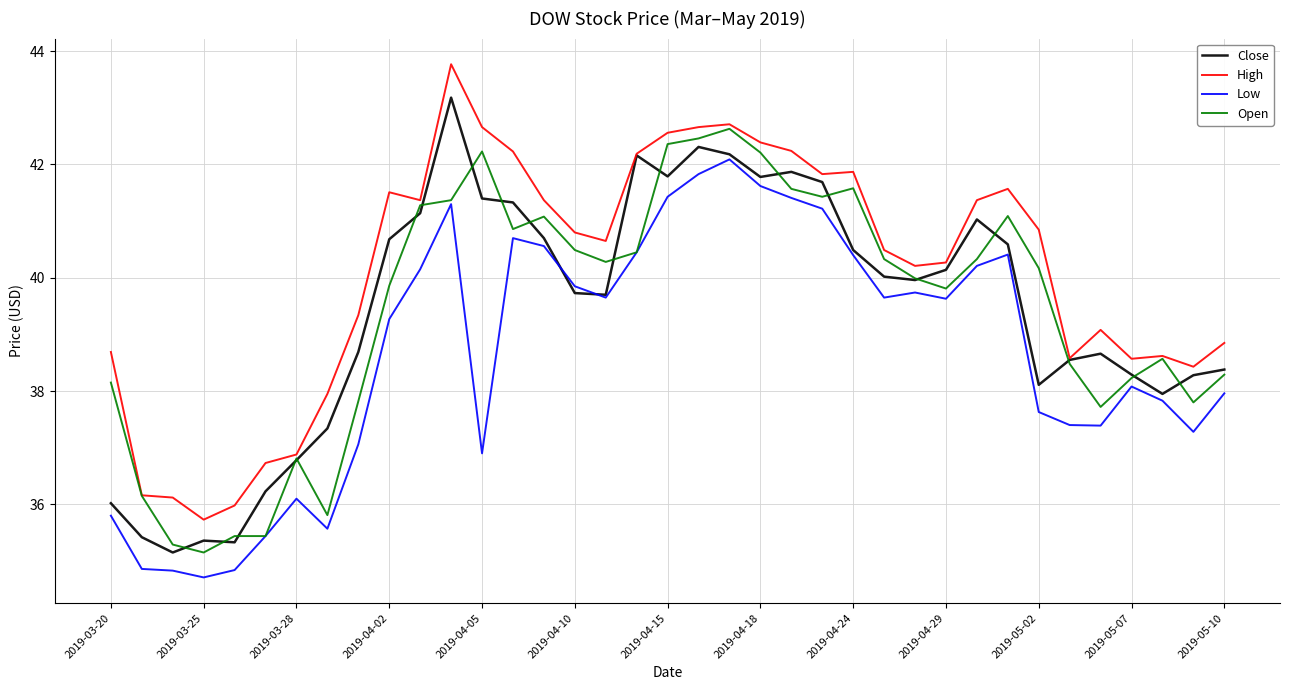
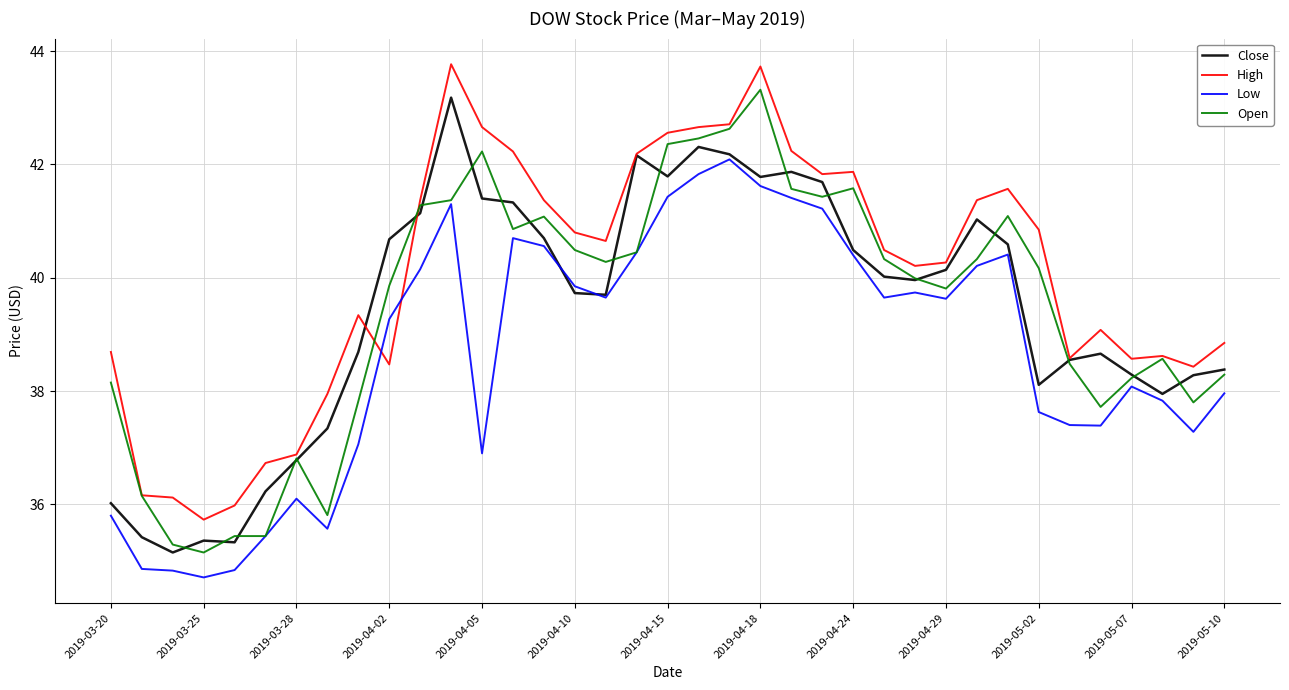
  {
    "Close": {
      "2019-03-20": 36.0,
      "2019-03-25": 35.4,
      "2019-04-02": 40.7,
      "2019-04-05": 41.4,
      "2019-04-10": 39.7,
      "2019-04-15": 41.8,
      "2019-04-18": 41.8,
      "2019-04-24": 40.5,
      "2019-04-29": 40.1,
      "2019-05-02": 38.1,
      "2019-05-07": 38.3,
      "2019-05-10": 38.4
    },
    "High": {
      "2019-03-20": 38.7,
      "2019-03-25": 35.7,
      "2019-03-28": 36.9,
-     "2019-04-02": 41.5,
+     "2019-04-02": 38.5,
      "2019-04-05": 42.7,
      "2019-04-10": 40.8,
      "2019-04-15": 42.6,
-     "2019-04-18": 42.4,
+     "2019-04-18": 43.7,
      "2019-04-24": 41.9,
      "2019-04-29": 40.3,
      "2019-05-02": 40.9,
      "2019-05-07": 38.6,
      "2019-05-10": 38.9
    },
    "Low": {
      "2019-03-20": 35.8,
      "2019-03-25": 34.7,
      "2019-03-28": 36.1,
      "2019-04-02": 39.3,
      "2019-04-05": 36.9,
      "2019-04-10": 39.9,
      "2019-04-15": 41.4,
      "2019-04-18": 41.6,
      "2019-04-24": 40.4,
      "2019-04-29": 39.6,
      "2019-05-02": 37.6,
      "2019-05-07": 38.1,
      "2019-05-10": 38.0
    },
    "Open": {
      "2019-03-20": 38.2,
      "2019-03-25": 35.2,
      "2019-04-02": 39.9,
      "2019-04-05": 42.2,
      "2019-04-10": 40.5,
      "2019-04-15": 42.4,
-     "2019-04-18": 42.2,
+     "2019-04-18": 43.3,
      "2019-04-24": 41.6,
      "2019-04-29": 39.8,
      "2019-05-02": 40.2,
      "2019-05-07": 38.2,
      "2019-05-10": 38.3
    }
  }
